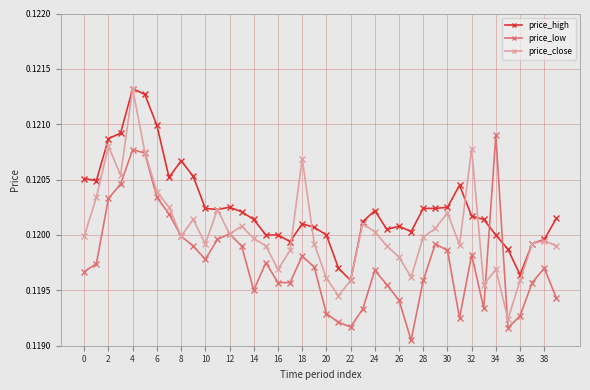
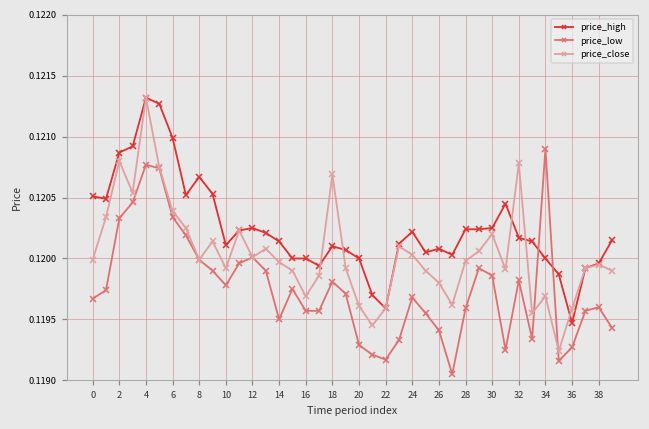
  {
    "price_high": {
      "0": 0.12051,
      "2": 0.12087,
      "6": 0.12099,
      "8": 0.12067,
-     "10": 0.12024,
+     "10": 0.12011,
      "12": 0.12025,
      "14": 0.12014,
      "16": 0.12000,
      "18": 0.12010,
      "20": 0.12000,
      "24": 0.12022,
      "26": 0.12008,
      "28": 0.12024,
      "30": 0.12025,
      "32": 0.12017,
      "34": 0.12000,
-     "36": 0.11964
+     "36": 0.11947
    },
    "price_low": {
      "0": 0.11967,
      "2": 0.12033,
      "4": 0.12077,
      "6": 0.12034,
      "10": 0.1198,
      "14": 0.1195,
      "16": 0.11957,
      "18": 0.1198,
      "20": 0.1193,
      "22": 0.11917,
      "24": 0.1197,
      "26": 0.1194,
      "28": 0.1196,
      "30": 0.11986,
      "32": 0.1198,
      "34": 0.1209,
      "36": 0.11927,
-     "38": 0.1197
+     "38": 0.1196
    },
    "price_close": {
      "0": 0.11999,
      "2": 0.12080,
      "6": 0.12039,
      "10": 0.11992,
      "14": 0.11997,
      "16": 0.11969,
      "18": 0.12069,
      "20": 0.11961,
      "24": 0.12003,
      "26": 0.11980,
      "28": 0.11998,
      "30": 0.12020,
      "32": 0.12078,
      "34": 0.11969,
      "36": 0.11959
    }
  }
